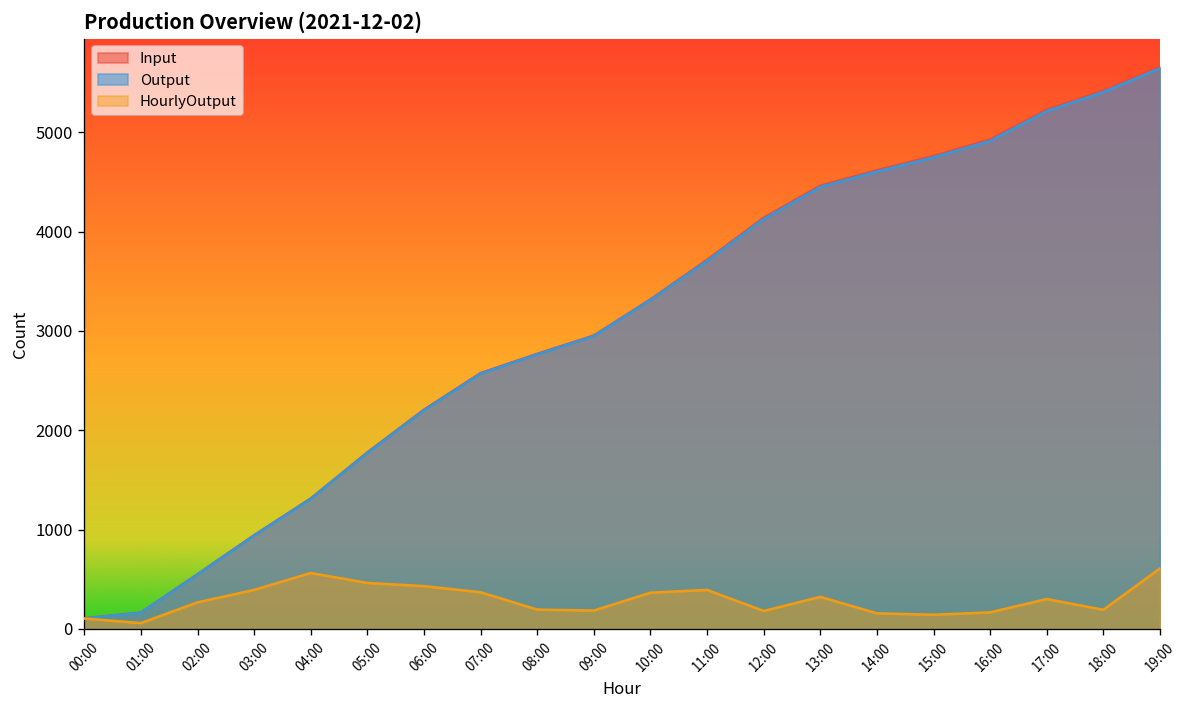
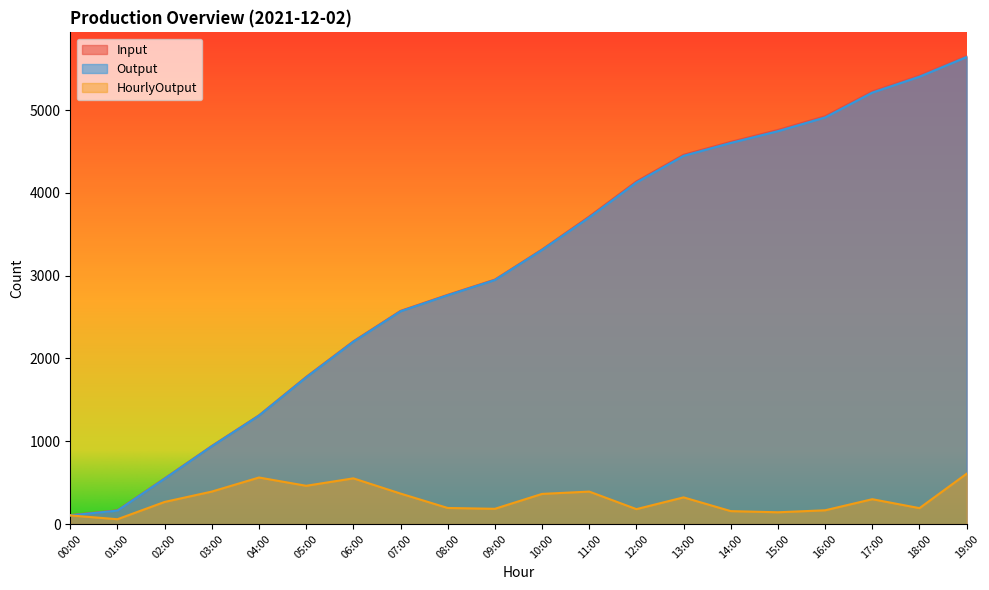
  {
    "HourlyOutput": {
      "01:00": 100,
      "02:00": 300,
      "03:00": 400,
      "04:00": 600,
      "05:00": 500,
-     "06:00": 400,
+     "06:00": 600,
      "07:00": 400,
      "08:00": 200,
      "09:00": 200,
      "10:00": 400,
      "11:00": 400,
      "12:00": 200,
      "13:00": 300,
      "14:00": 200,
      "15:00": 100,
      "16:00": 200,
      "17:00": 300,
      "18:00": 200,
      "19:00": 600
    }
  }
